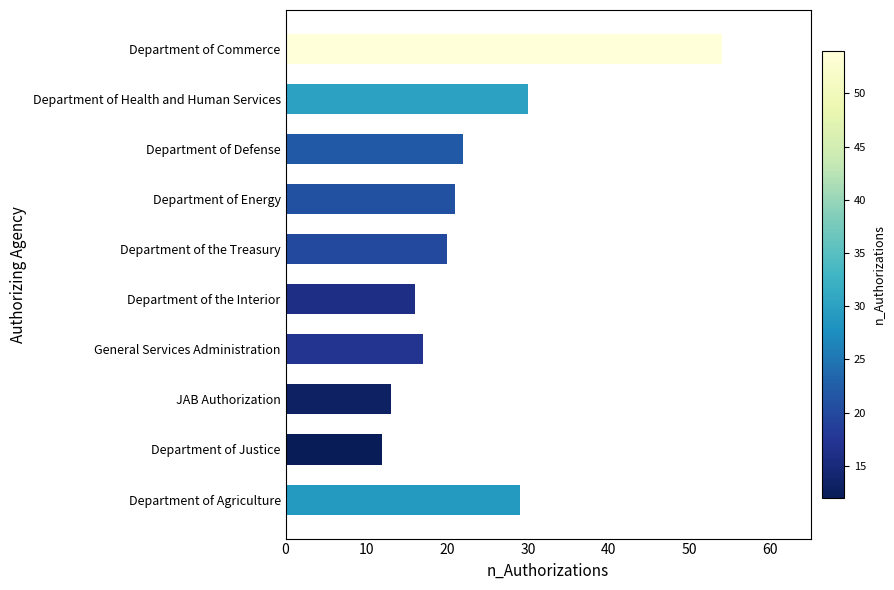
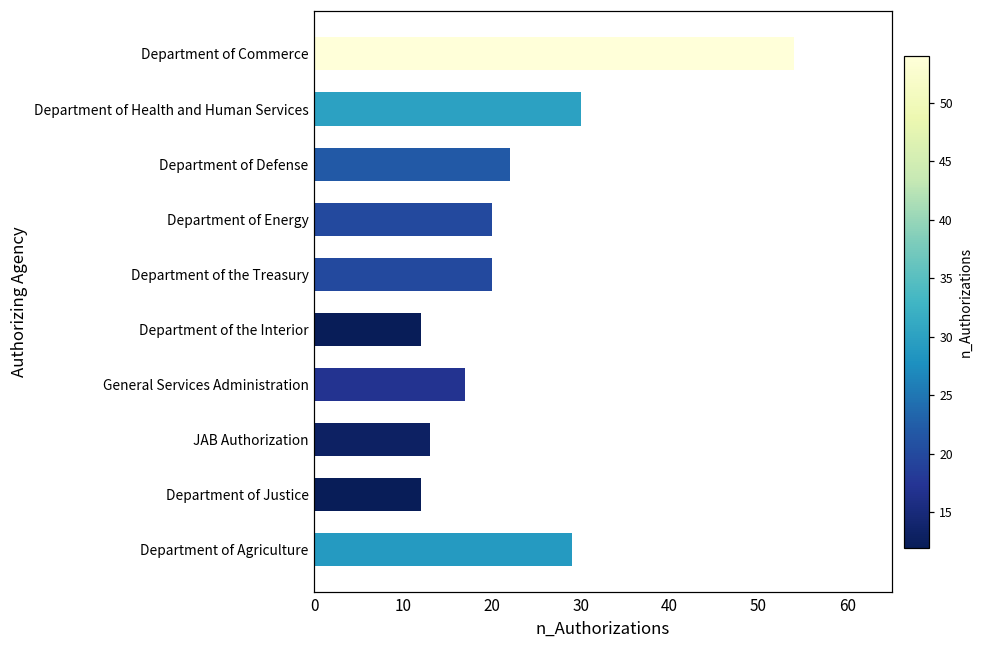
  {
    "Department of Commerce": 54,
    "Department of Health and Human Services": 30,
    "Department of Defense": 22,
-   "Department of Energy": 21,
+   "Department of Energy": 20,
    "Department of the Treasury": 20,
-   "Department of the Interior": 16,
+   "Department of the Interior": 12,
    "General Services Administration": 17,
    "JAB Authorization": 13,
    "Department of Justice": 12,
    "Department of Agriculture": 29
  }
